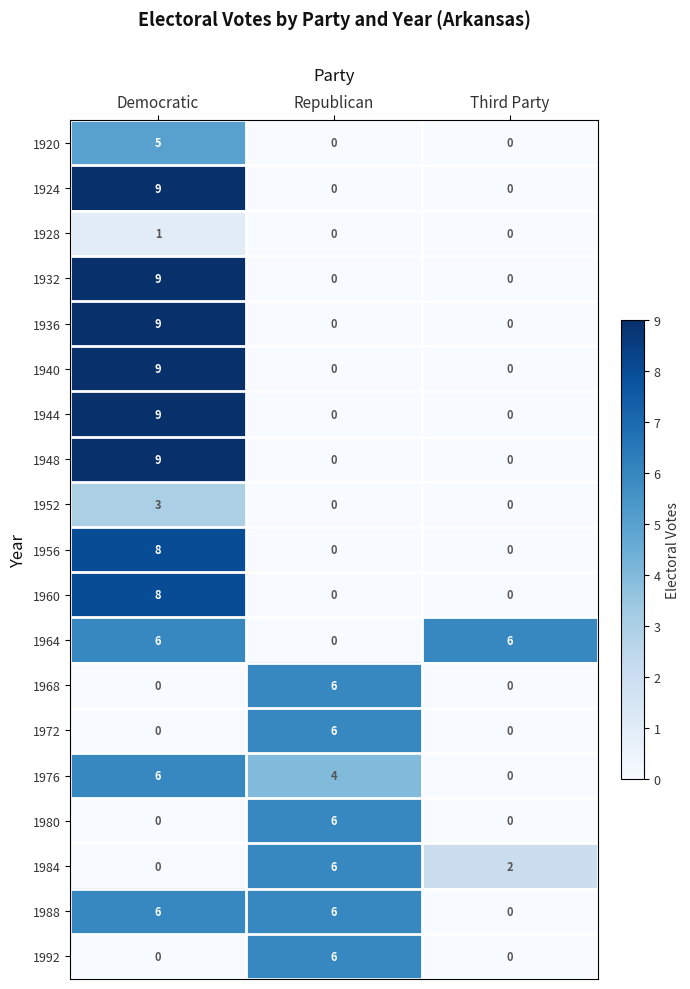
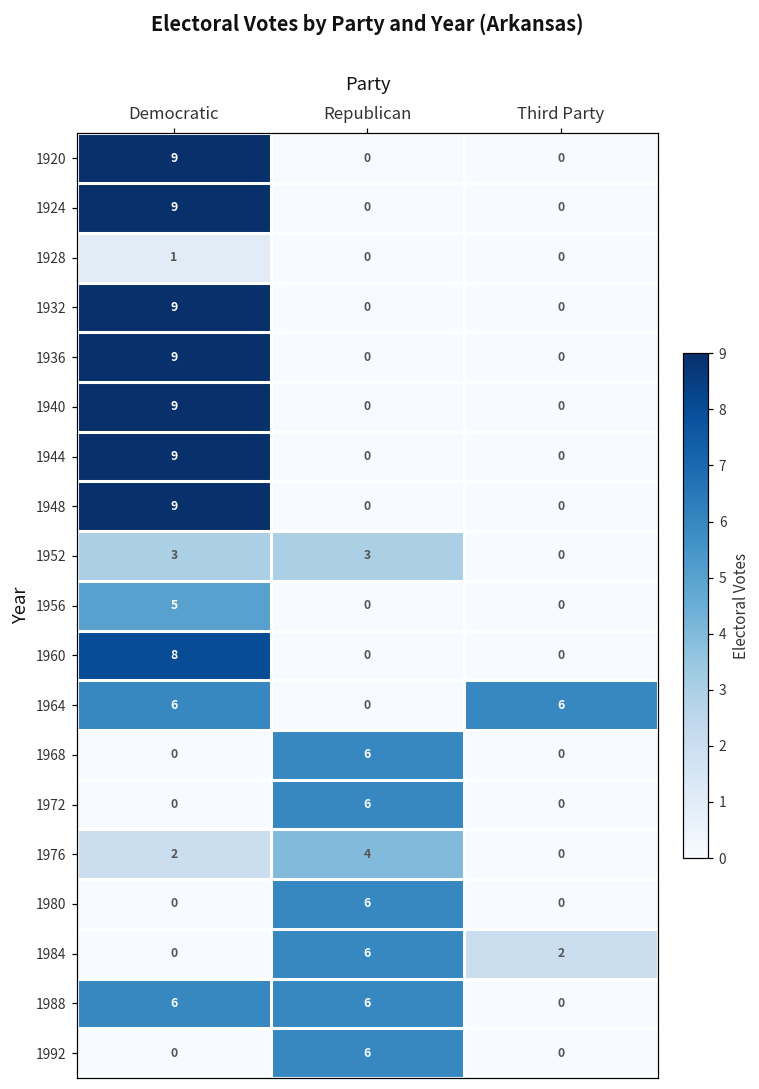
  {
    "1920": {
-     "Democratic": 5,
+     "Democratic": 9,
      "Republican": 0,
      "Third Party": 0
    },
    "1924": {
      "Democratic": 9,
      "Republican": 0,
      "Third Party": 0
    },
    "1928": {
      "Democratic": 1,
      "Republican": 0,
      "Third Party": 0
    },
    "1932": {
      "Democratic": 9,
      "Republican": 0,
      "Third Party": 0
    },
    "1936": {
      "Democratic": 9,
      "Republican": 0,
      "Third Party": 0
    },
    "1940": {
      "Democratic": 9,
      "Republican": 0,
      "Third Party": 0
    },
    "1944": {
      "Democratic": 9,
      "Republican": 0,
      "Third Party": 0
    },
    "1948": {
      "Democratic": 9,
      "Republican": 0,
      "Third Party": 0
    },
    "1952": {
      "Democratic": 3,
-     "Republican": 0,
+     "Republican": 3,
      "Third Party": 0
    },
    "1956": {
-     "Democratic": 8,
+     "Democratic": 5,
      "Republican": 0,
      "Third Party": 0
    },
    "1960": {
      "Democratic": 8,
      "Republican": 0,
      "Third Party": 0
    },
    "1964": {
      "Democratic": 6,
      "Republican": 0,
      "Third Party": 6
    },
    "1968": {
      "Democratic": 0,
      "Republican": 6,
      "Third Party": 0
    },
    "1972": {
      "Democratic": 0,
      "Republican": 6,
      "Third Party": 0
    },
    "1976": {
-     "Democratic": 6,
+     "Democratic": 2,
      "Republican": 4,
      "Third Party": 0
    },
    "1980": {
      "Democratic": 0,
      "Republican": 6,
      "Third Party": 0
    },
    "1984": {
      "Democratic": 0,
      "Republican": 6,
      "Third Party": 2
    },
    "1988": {
      "Democratic": 6,
      "Republican": 6,
      "Third Party": 0
    },
    "1992": {
      "Democratic": 0,
      "Republican": 6,
      "Third Party": 0
    }
  }
